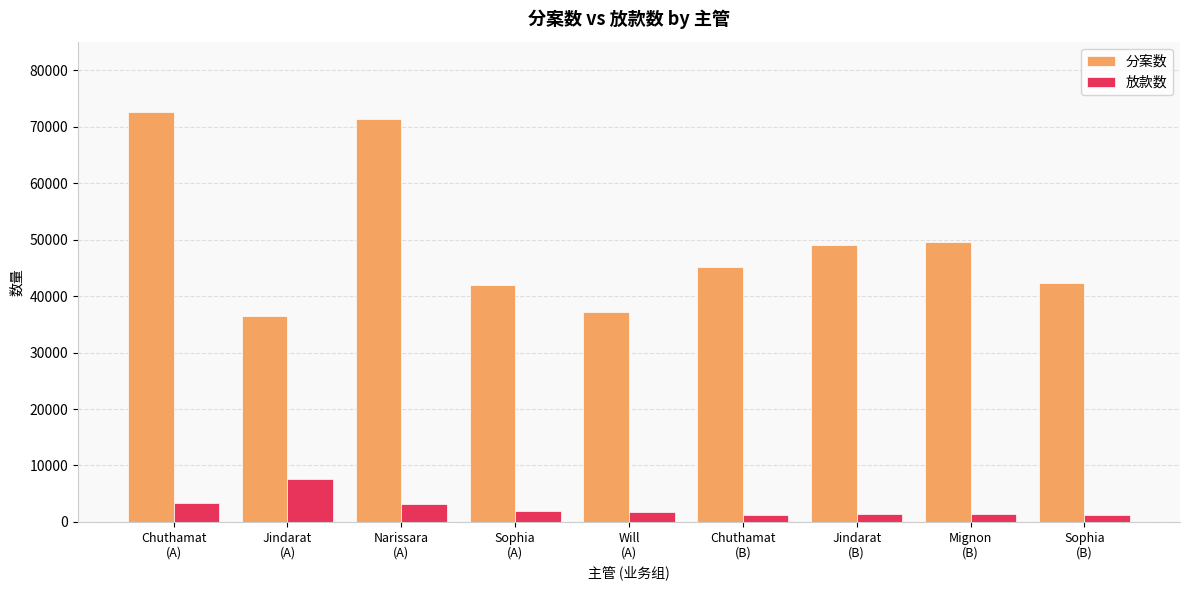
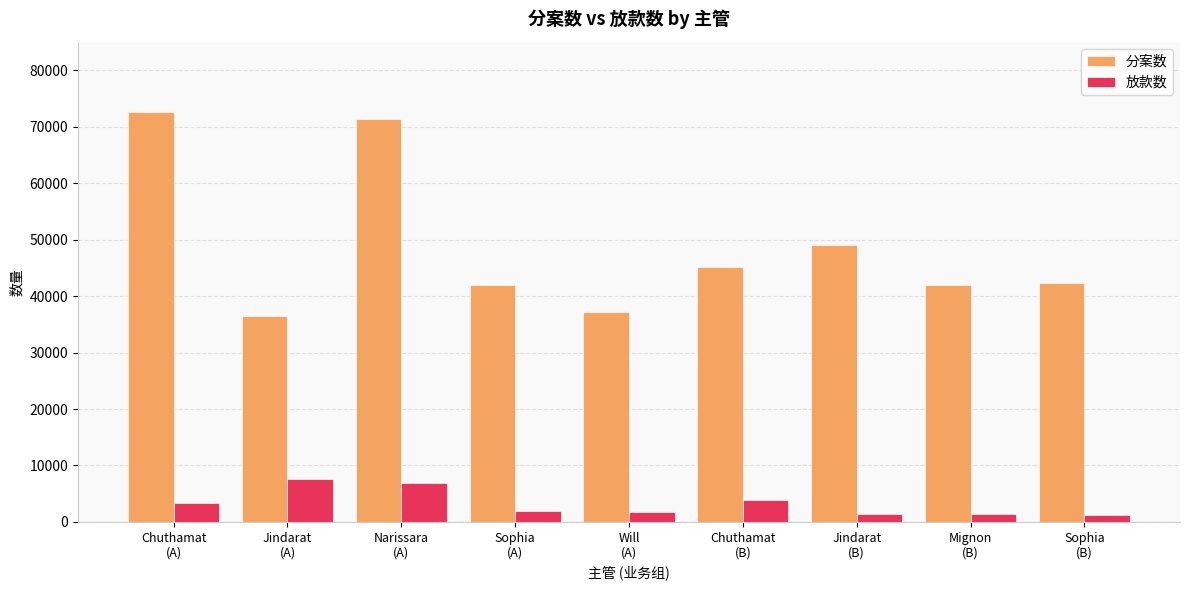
  {
    "分案数": {
      "Chuthamat (A)": 73000,
      "Jindarat (A)": 36000,
      "Narissara (A)": 71000,
      "Sophia (A)": 42000,
      "Will (A)": 37000,
      "Chuthamat (B)": 45000,
      "Jindarat (B)": 49000,
-     "Mignon (B)": 50000,
+     "Mignon (B)": 42000,
      "Sophia (B)": 42000
    },
    "放款数": {
      "Chuthamat (A)": 3000,
      "Jindarat (A)": 8000,
-     "Narissara (A)": 3000,
+     "Narissara (A)": 7000,
      "Sophia (A)": 2000,
      "Will (A)": 2000,
-     "Chuthamat (B)": 1000,
+     "Chuthamat (B)": 4000,
      "Jindarat (B)": 1000,
      "Mignon (B)": 1000,
      "Sophia (B)": 1000
    }
  }
